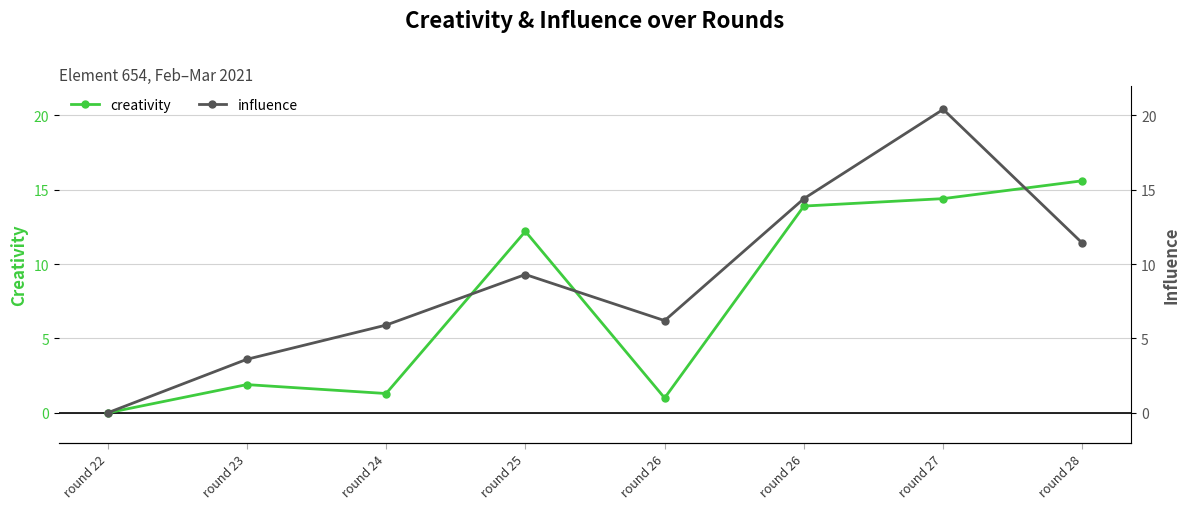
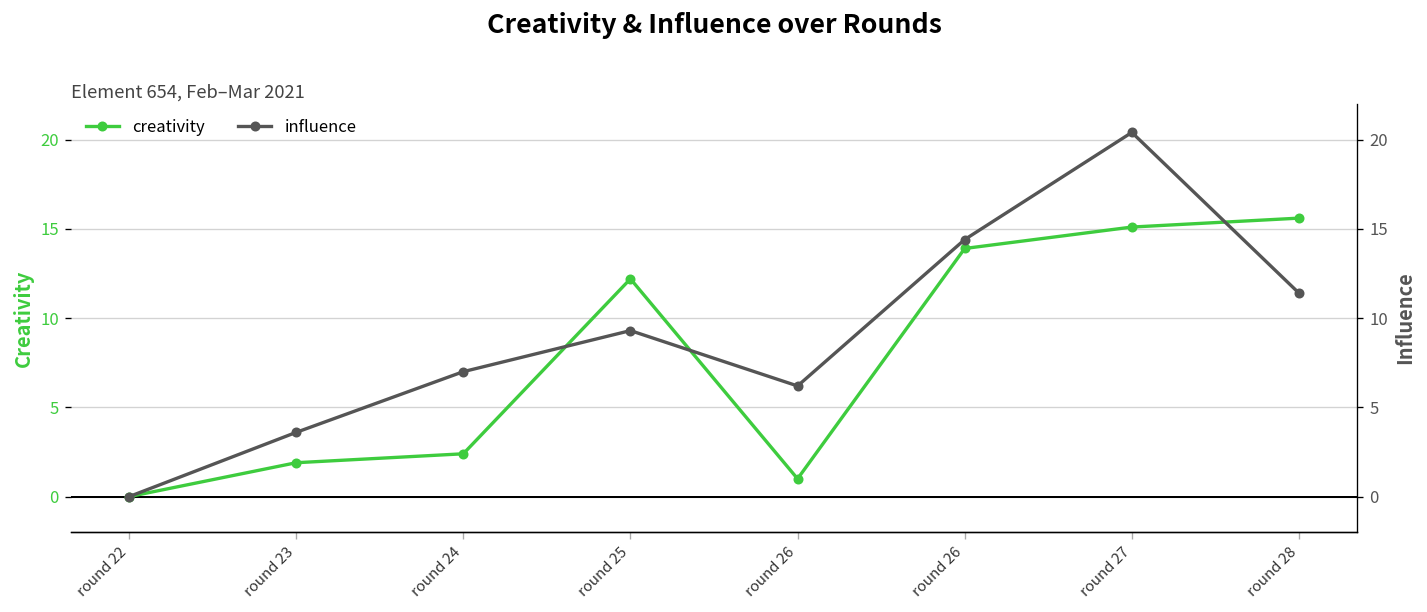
  {
    "creativity": {
      "round 22": 0.0,
      "round 23": 1.9,
-     "round 24": 1.3,
+     "round 24": 2.4,
      "round 25": 12.2,
-     "round 27": 14.4,
+     "round 27": 15.1,
      "round 28": 15.6
    },
    "influence": {
      "round 22": 0.0,
      "round 23": 3.6,
-     "round 24": 5.9,
+     "round 24": 7.0,
      "round 25": 9.3,
      "round 27": 20.4,
      "round 28": 11.4
    }
  }
